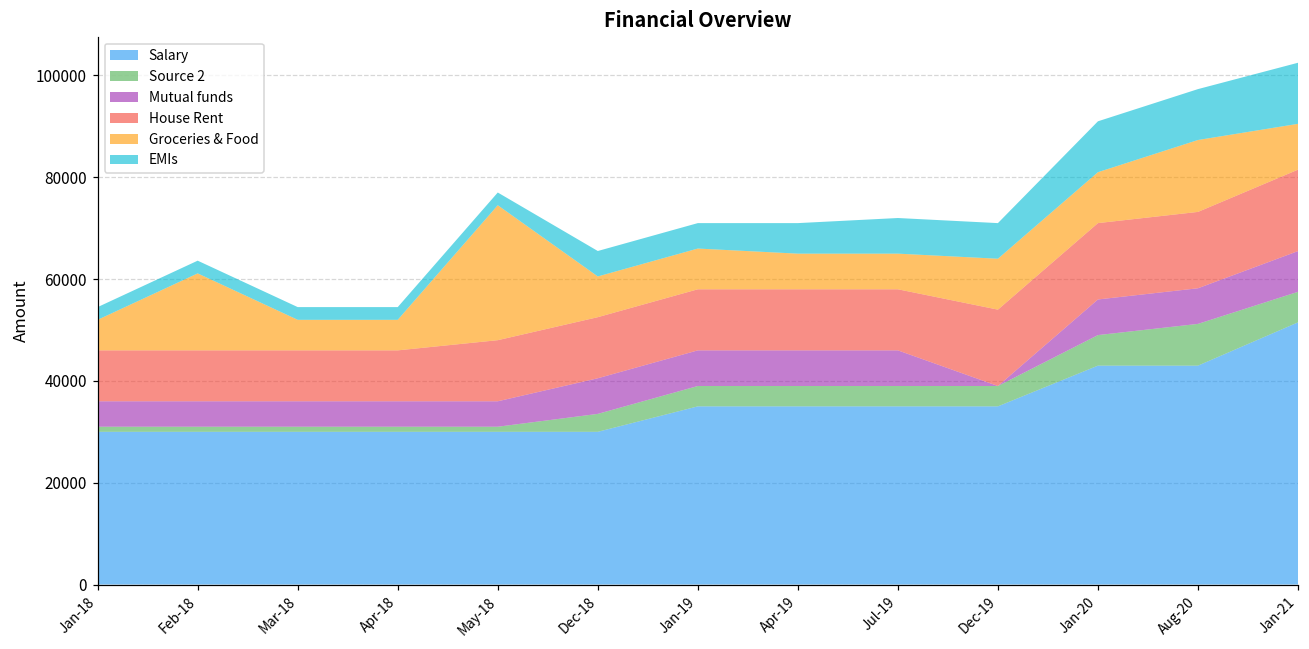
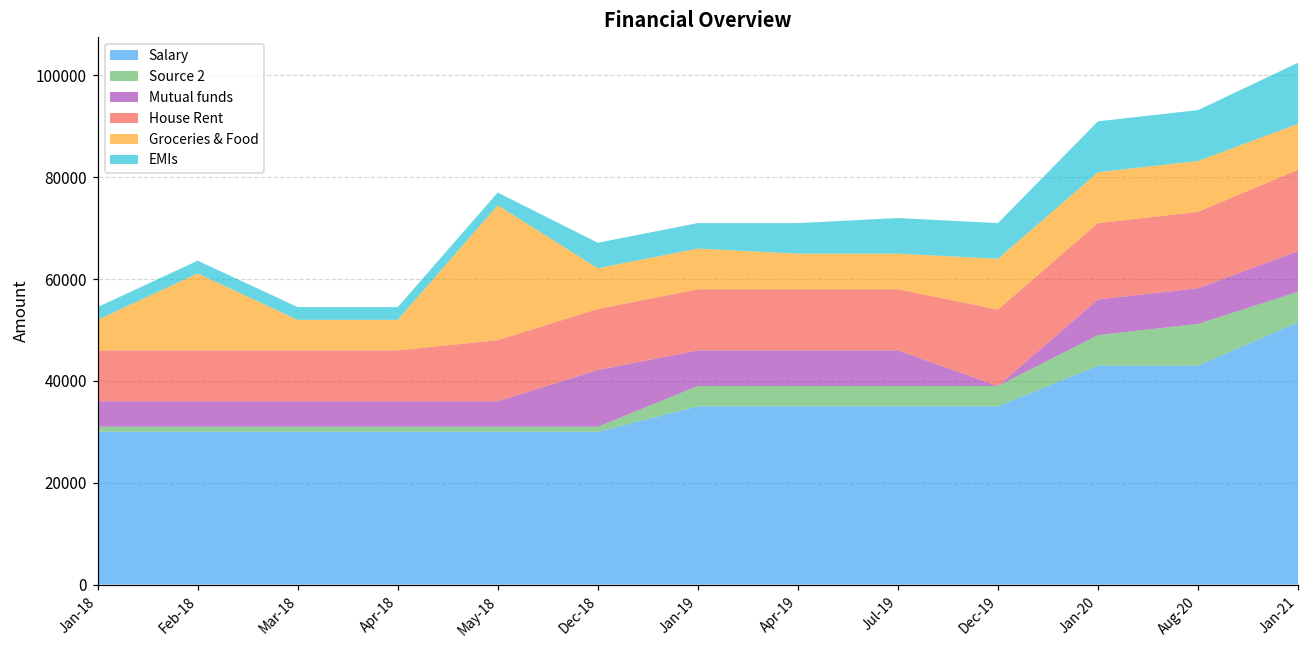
  {
    "Source 2": {
      "Jan-18": 1000,
      "Feb-18": 1000,
      "Mar-18": 1000,
      "Apr-18": 1000,
      "May-18": 1000,
-     "Dec-18": 4000,
+     "Dec-18": 1000,
      "Jan-19": 4000,
      "Apr-19": 4000,
      "Jul-19": 4000,
      "Jan-20": 6000,
      "Aug-20": 8000,
      "Jan-21": 6000
    },
    "Mutual funds": {
      "Jan-18": 5000,
      "Feb-18": 5000,
      "Mar-18": 5000,
      "Apr-18": 5000,
      "May-18": 5000,
-     "Dec-18": 7000,
+     "Dec-18": 11000,
      "Jan-19": 7000,
      "Apr-19": 7000,
      "Jul-19": 7000,
      "Jan-20": 7000,
      "Aug-20": 7000,
      "Jan-21": 8000
    },
    "House Rent": {
      "Jan-18": 10000,
      "Feb-18": 10000,
      "Mar-18": 10000,
      "Apr-18": 10000,
      "May-18": 12000,
      "Dec-18": 12000,
      "Jan-19": 12000,
      "Apr-19": 12000,
      "Jul-19": 12000,
      "Dec-19": 15000,
      "Jan-20": 15000,
      "Aug-20": 15000,
      "Jan-21": 16000
    },
    "Groceries & Food": {
      "Jan-18": 6000,
      "Feb-18": 15000,
      "Mar-18": 6000,
      "Apr-18": 6000,
      "May-18": 27000,
      "Dec-18": 8000,
      "Jan-19": 8000,
      "Apr-19": 7000,
      "Jul-19": 7000,
      "Dec-19": 10000,
      "Jan-20": 10000,
-     "Aug-20": 14000,
+     "Aug-20": 10000,
      "Jan-21": 9000
    }
  }
